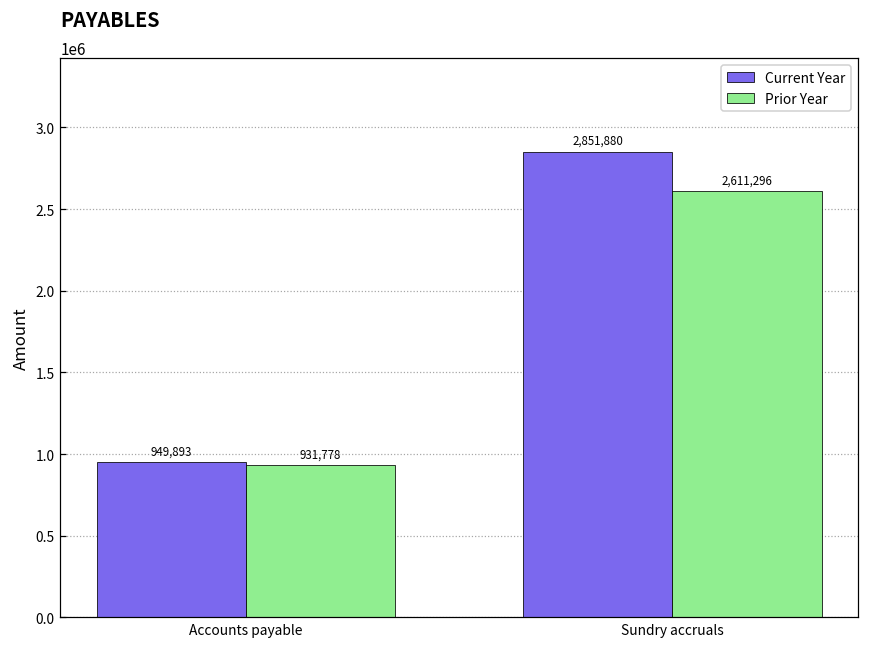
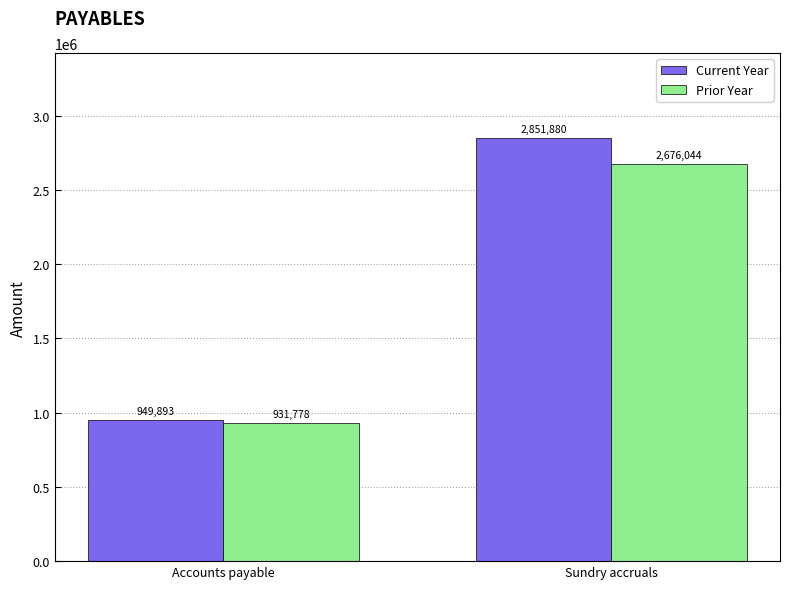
  {
    "Current Year": {
      "Accounts payable": "949,893",
      "Sundry accruals": "2,851,880"
    },
    "Prior Year": {
      "Accounts payable": "931,778",
-     "Sundry accruals": "2,611,296"
+     "Sundry accruals": "2,676,044"
    }
  }
